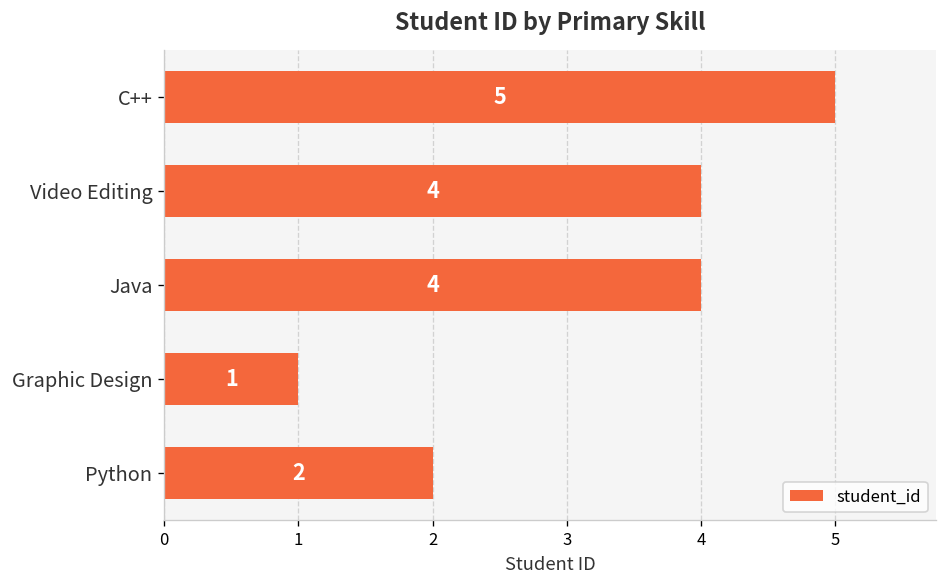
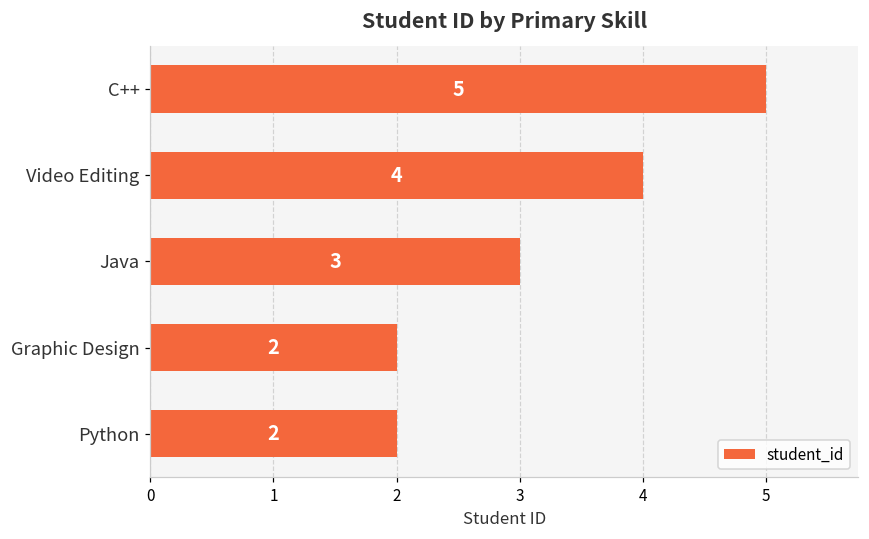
  {
    "C++": 5,
    "Video Editing": 4,
-   "Java": 4,
-   "Graphic Design": 1,
+   "Java": 3,
+   "Graphic Design": 2,
    "Python": 2
  }
